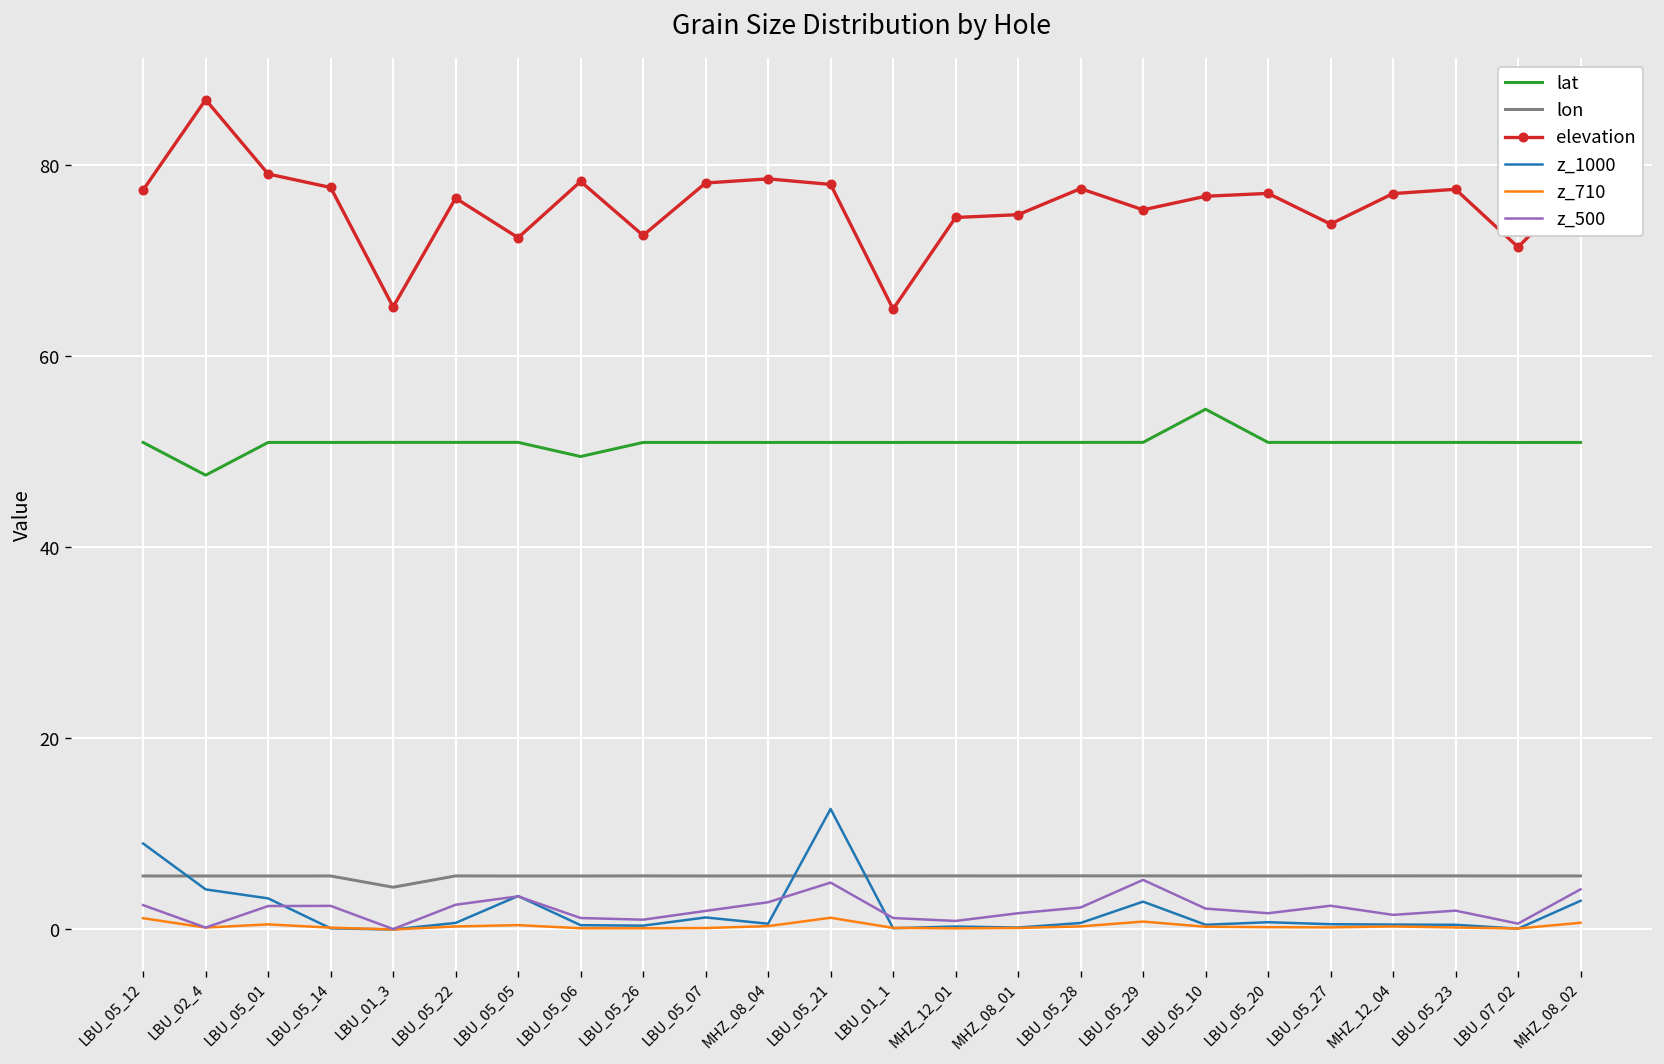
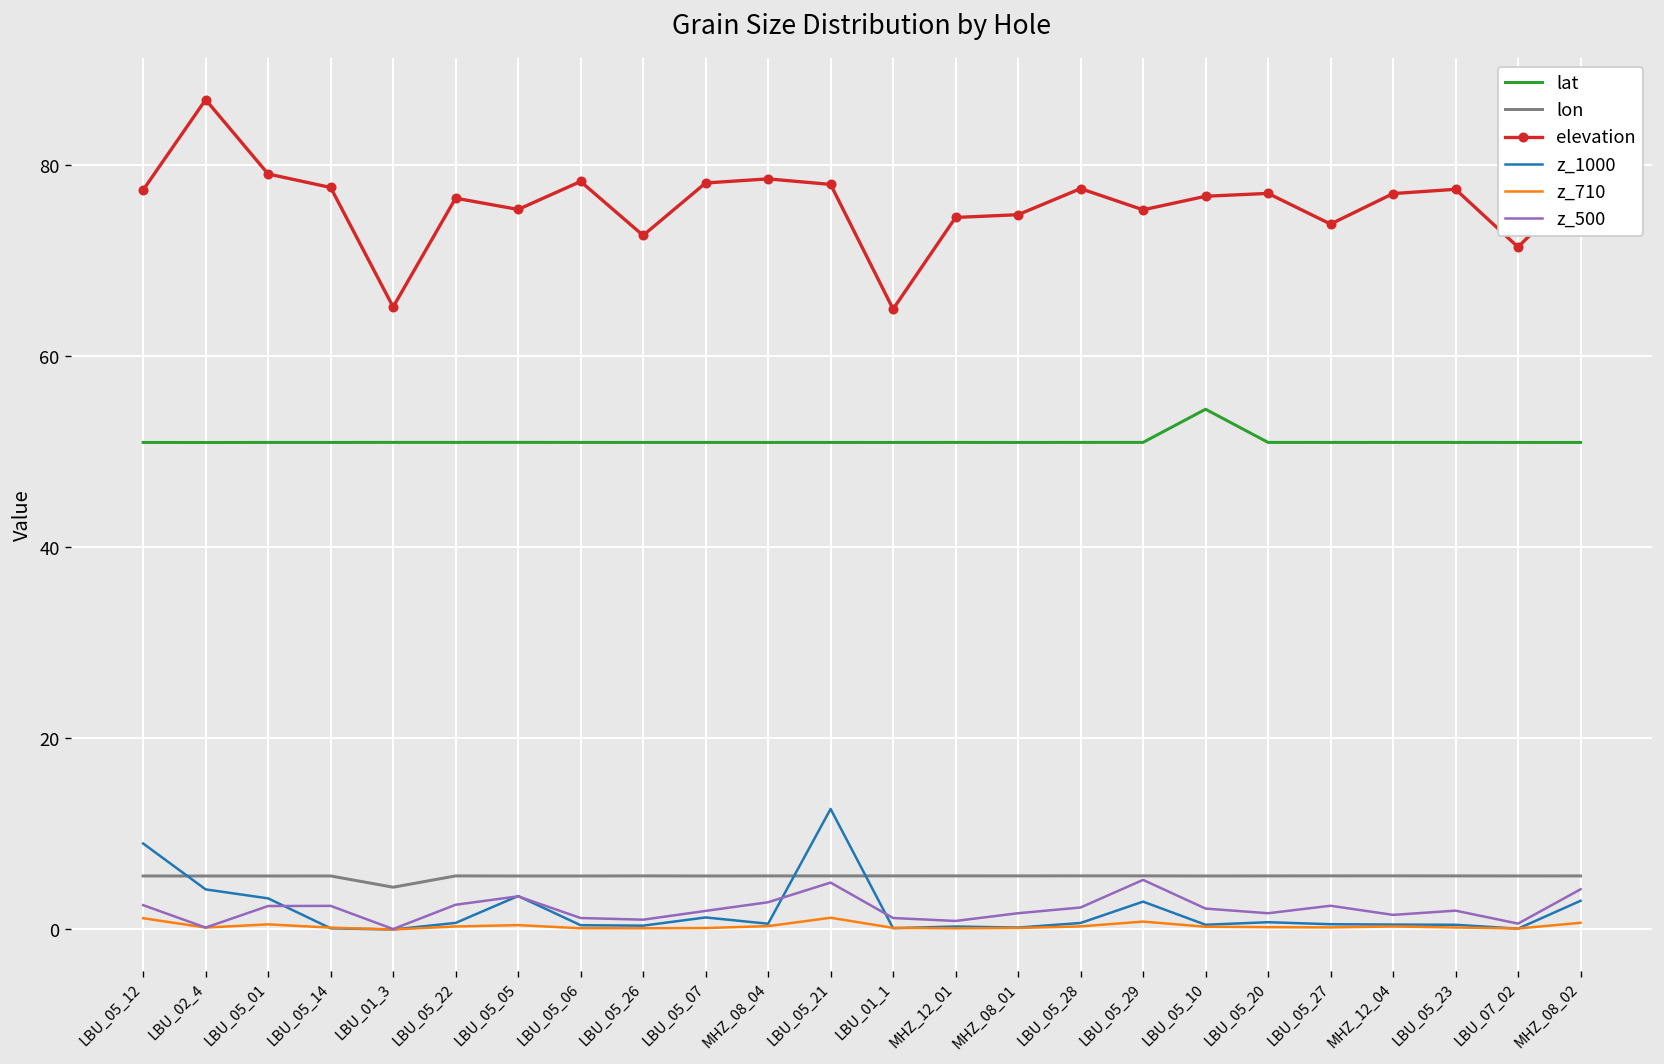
  {
    "lat": {
      "LBU_05_12": 51,
-     "LBU_02_4": 48,
+     "LBU_02_4": 51,
      "LBU_05_01": 51,
      "LBU_05_14": 51,
      "LBU_01_3": 51,
      "LBU_05_22": 51,
      "LBU_05_05": 51,
-     "LBU_05_06": 50,
+     "LBU_05_06": 51,
      "LBU_05_26": 51,
      "LBU_05_07": 51,
      "MHZ_08_04": 51,
      "LBU_05_21": 51,
      "LBU_01_1": 51,
      "MHZ_12_01": 51,
      "MHZ_08_01": 51,
      "LBU_05_28": 51,
      "LBU_05_29": 51,
      "LBU_05_10": 54,
      "LBU_05_20": 51,
      "LBU_05_27": 51,
      "MHZ_12_04": 51,
      "LBU_05_23": 51,
      "LBU_07_02": 51,
      "MHZ_08_02": 51
    },
    "lon": {
      "LBU_05_12": 6,
      "LBU_02_4": 6,
      "LBU_05_01": 6,
      "LBU_05_14": 6,
      "LBU_01_3": 4,
      "LBU_05_22": 6,
      "LBU_05_05": 6,
      "LBU_05_06": 6,
      "LBU_05_26": 6,
      "LBU_05_07": 6,
      "MHZ_08_04": 6,
      "LBU_05_21": 6,
      "LBU_01_1": 6,
      "MHZ_12_01": 6,
      "MHZ_08_01": 6,
      "LBU_05_28": 6,
      "LBU_05_29": 6,
      "LBU_05_10": 6,
      "LBU_05_20": 6,
      "LBU_05_27": 6,
      "MHZ_12_04": 6,
      "LBU_05_23": 6,
      "LBU_07_02": 6,
      "MHZ_08_02": 6
    },
    "elevation": {
      "LBU_05_12": 77,
      "LBU_02_4": 87,
      "LBU_05_01": 79,
      "LBU_05_14": 78,
      "LBU_01_3": 65,
      "LBU_05_22": 77,
-     "LBU_05_05": 72,
+     "LBU_05_05": 75,
      "LBU_05_06": 78,
      "LBU_05_26": 73,
      "LBU_05_07": 78,
      "MHZ_08_04": 79,
      "LBU_05_21": 78,
      "LBU_01_1": 65,
      "MHZ_12_01": 75,
      "MHZ_08_01": 75,
      "LBU_05_28": 78,
      "LBU_05_29": 75,
      "LBU_05_10": 77,
      "LBU_05_20": 77,
      "LBU_05_27": 74,
      "MHZ_12_04": 77,
      "LBU_05_23": 77
    },
    "z_1000": {
      "LBU_05_12": 9,
      "LBU_02_4": 4,
      "LBU_05_01": 3,
      "LBU_05_22": 1,
      "LBU_05_06": 0,
      "LBU_05_07": 1,
      "LBU_05_21": 13,
      "LBU_05_28": 1,
      "LBU_05_29": 3,
      "LBU_05_20": 1,
      "LBU_05_27": 1,
      "MHZ_08_02": 3
    },
    "z_710": {
      "LBU_05_12": 1,
      "LBU_05_01": 1,
      "LBU_05_22": 0,
      "LBU_05_05": 0,
      "LBU_05_06": 0,
      "LBU_05_07": 0,
      "LBU_05_21": 1,
      "LBU_05_28": 0,
      "LBU_05_29": 1,
      "LBU_05_20": 0,
      "LBU_05_27": 0,
      "MHZ_08_02": 1
    },
    "z_500": {
      "LBU_05_12": 3,
      "LBU_05_01": 2,
      "LBU_05_14": 2,
      "LBU_05_22": 3,
      "LBU_05_06": 1,
      "LBU_05_26": 1,
      "LBU_05_07": 2,
      "MHZ_08_04": 3,
      "LBU_05_21": 5,
      "LBU_01_1": 1,
      "MHZ_12_01": 1,
      "MHZ_08_01": 2,
      "LBU_05_28": 2,
      "LBU_05_29": 5,
      "LBU_05_10": 2,
      "LBU_05_20": 2,
      "LBU_05_27": 2,
      "MHZ_12_04": 2,
      "LBU_05_23": 2,
      "LBU_07_02": 1,
      "MHZ_08_02": 4
    }
  }
